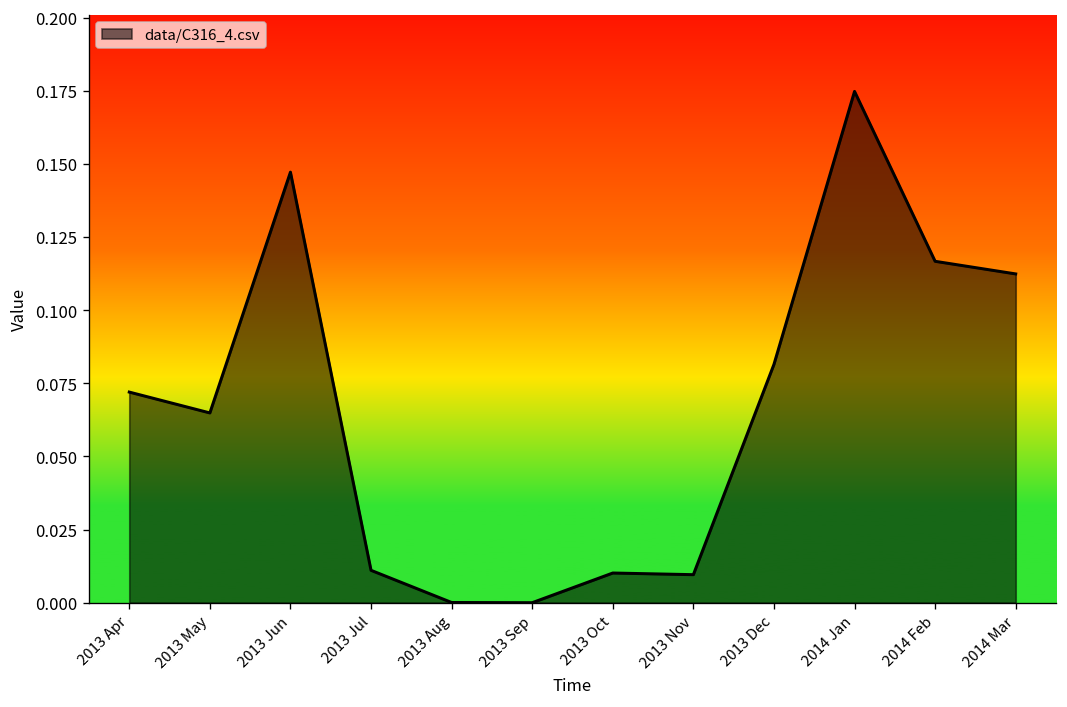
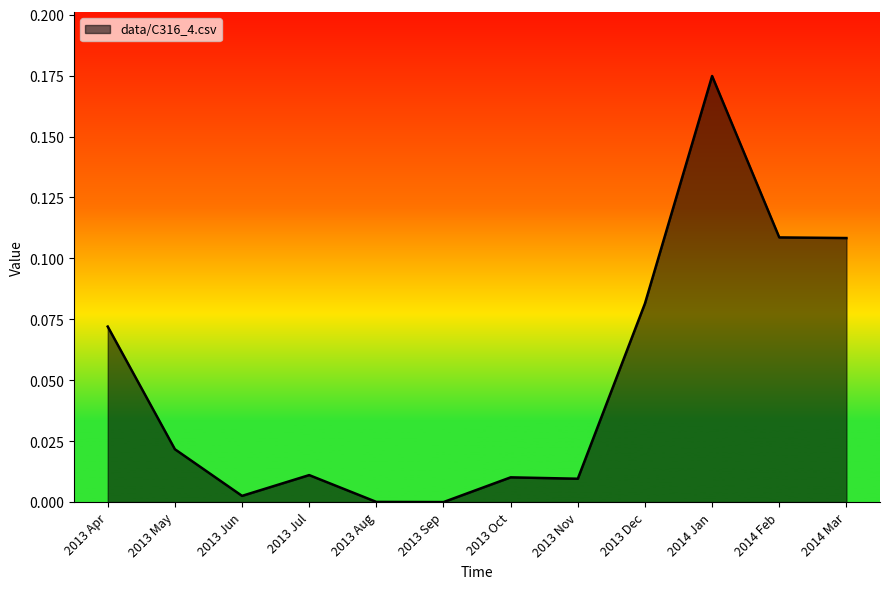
  {
    "2013 Apr": 0.072,
-   "2013 May": 0.065,
-   "2013 Jun": 0.147,
+   "2013 May": 0.022,
+   "2013 Jun": 0.003,
    "2013 Jul": 0.011,
    "2013 Aug": 0.000,
    "2013 Sep": 0.000,
    "2013 Oct": 0.010,
    "2013 Nov": 0.010,
    "2013 Dec": 0.081,
    "2014 Jan": 0.175,
-   "2014 Feb": 0.117,
-   "2014 Mar": 0.112
+   "2014 Feb": 0.109,
+   "2014 Mar": 0.108
  }
